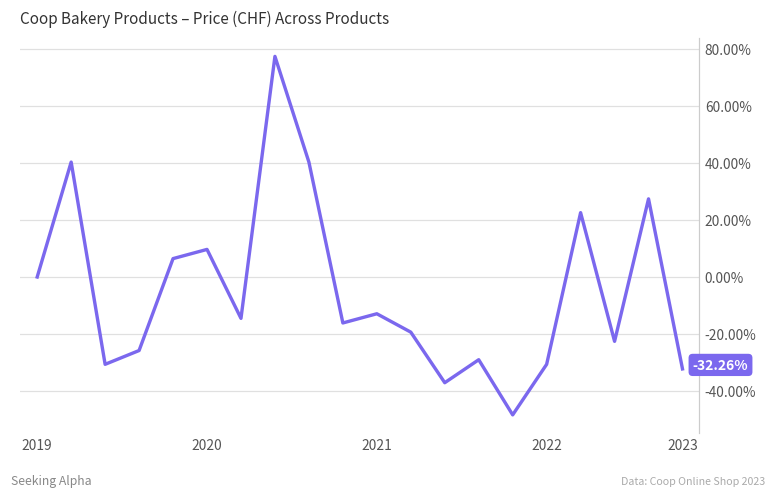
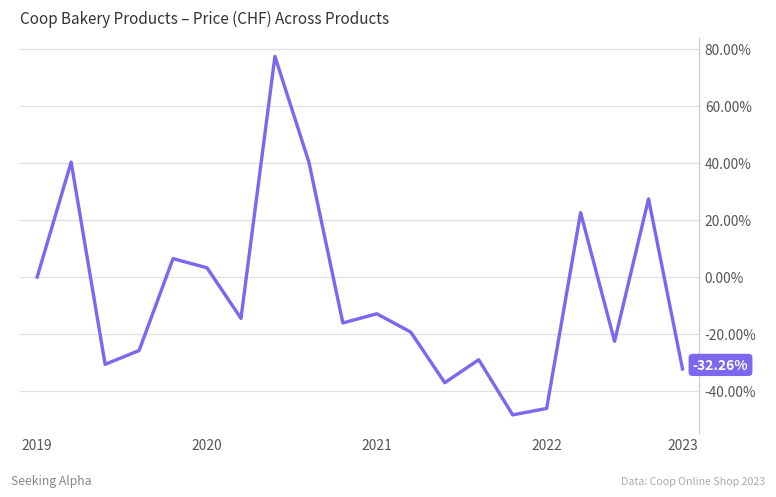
  {
    "2019": "0%",
-   "2020": "10%",
+   "2020": "3%",
    "2021": "-13%",
-   "2022": "-31%"
+   "2022": "-46%"
  }
